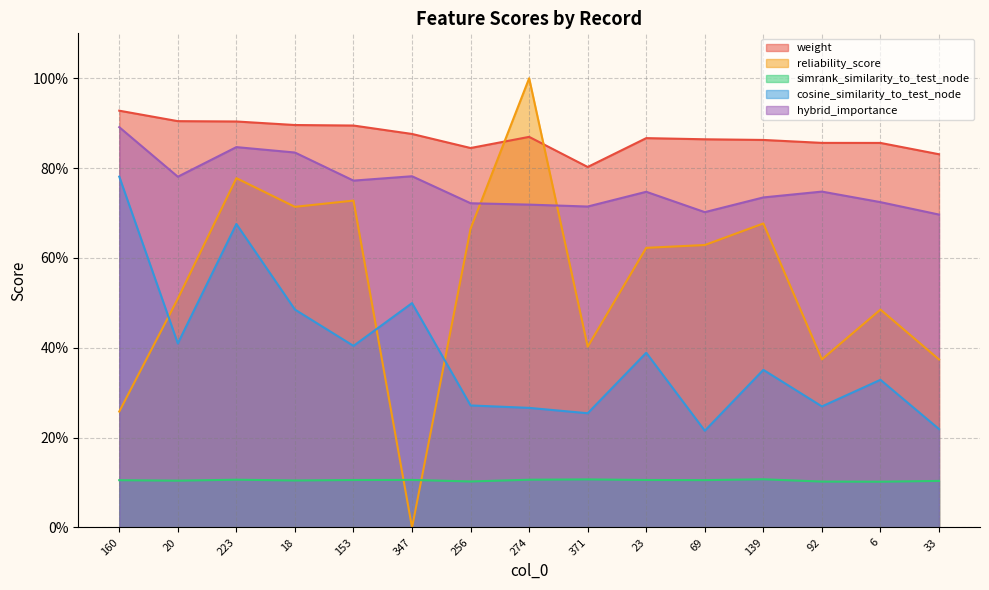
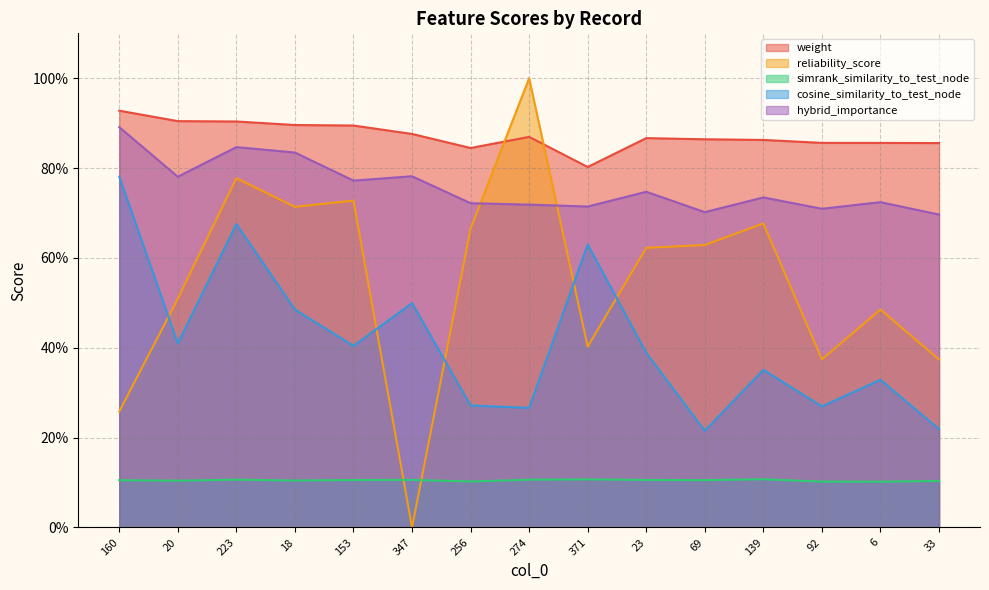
  {
    "weight": {
      "160": "93%",
      "20": "90%",
      "223": "90%",
      "18": "90%",
      "153": "89%",
      "347": "88%",
      "256": "84%",
      "274": "87%",
      "371": "80%",
      "23": "87%",
      "69": "86%",
      "139": "86%",
      "92": "86%",
      "6": "86%",
-     "33": "83%"
+     "33": "86%"
    },
    "reliability_score": {
      "160": "26%",
      "20": "51%",
      "223": "78%",
      "18": "71%",
      "153": "73%",
      "347": "0%",
      "256": "67%",
      "274": "100%",
      "371": "40%",
      "23": "62%",
      "69": "63%",
      "139": "68%",
      "92": "37%",
      "6": "49%",
      "33": "37%"
    },
    "simrank_similarity_to_test_node": {
      "160": "11%",
      "20": "10%",
      "223": "11%",
      "18": "10%",
      "153": "11%",
      "347": "11%",
      "256": "10%",
      "274": "11%",
      "371": "11%",
      "23": "11%",
      "69": "11%",
      "139": "11%",
      "92": "10%",
      "6": "10%",
      "33": "10%"
    },
    "cosine_similarity_to_test_node": {
      "160": "78%",
      "20": "41%",
      "223": "68%",
      "18": "49%",
      "153": "40%",
      "347": "50%",
      "256": "27%",
      "274": "27%",
-     "371": "25%",
+     "371": "63%",
      "23": "39%",
      "69": "22%",
      "139": "35%",
      "92": "27%",
      "6": "33%",
      "33": "22%"
    },
    "hybrid_importance": {
      "160": "89%",
      "20": "78%",
      "223": "85%",
      "18": "83%",
      "153": "77%",
      "347": "78%",
      "256": "72%",
      "274": "72%",
      "371": "71%",
      "23": "75%",
      "69": "70%",
      "139": "73%",
-     "92": "75%",
+     "92": "71%",
      "6": "72%",
      "33": "70%"
    }
  }
